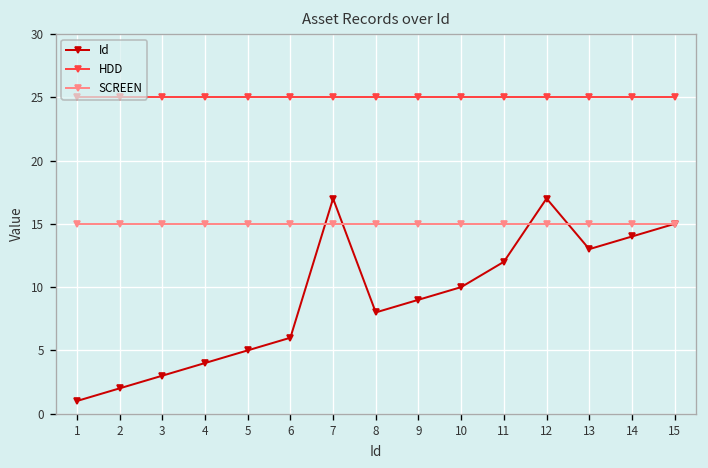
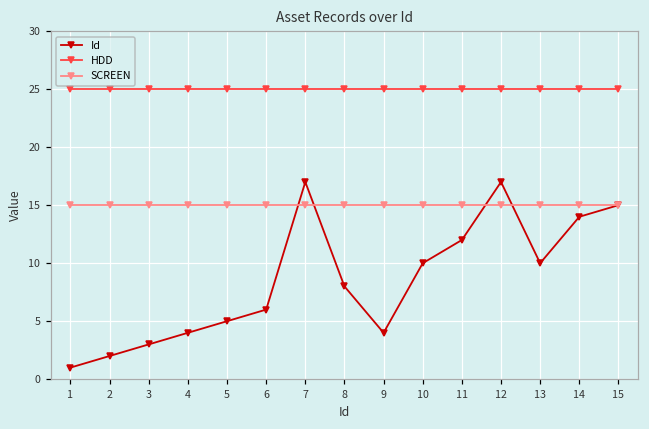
  {
    "Id": {
      "1": 1,
      "2": 2,
      "3": 3,
      "4": 4,
      "5": 5,
      "6": 6,
      "7": 17,
      "8": 8,
-     "9": 9,
+     "9": 4,
      "10": 10,
      "11": 12,
      "12": 17,
-     "13": 13,
+     "13": 10,
      "14": 14
    },
    "HDD": {
      "1": 25,
      "2": 25,
      "3": 25,
      "4": 25,
      "5": 25,
      "6": 25,
      "7": 25,
      "8": 25,
      "9": 25,
      "10": 25,
      "11": 25,
      "12": 25,
      "13": 25,
      "14": 25,
      "15": 25
    },
    "SCREEN": {
      "1": 15,
      "2": 15,
      "3": 15,
      "4": 15,
      "5": 15,
      "6": 15,
      "7": 15,
      "8": 15,
      "9": 15,
      "10": 15,
      "11": 15,
      "12": 15,
      "13": 15,
      "14": 15
    }
  }
